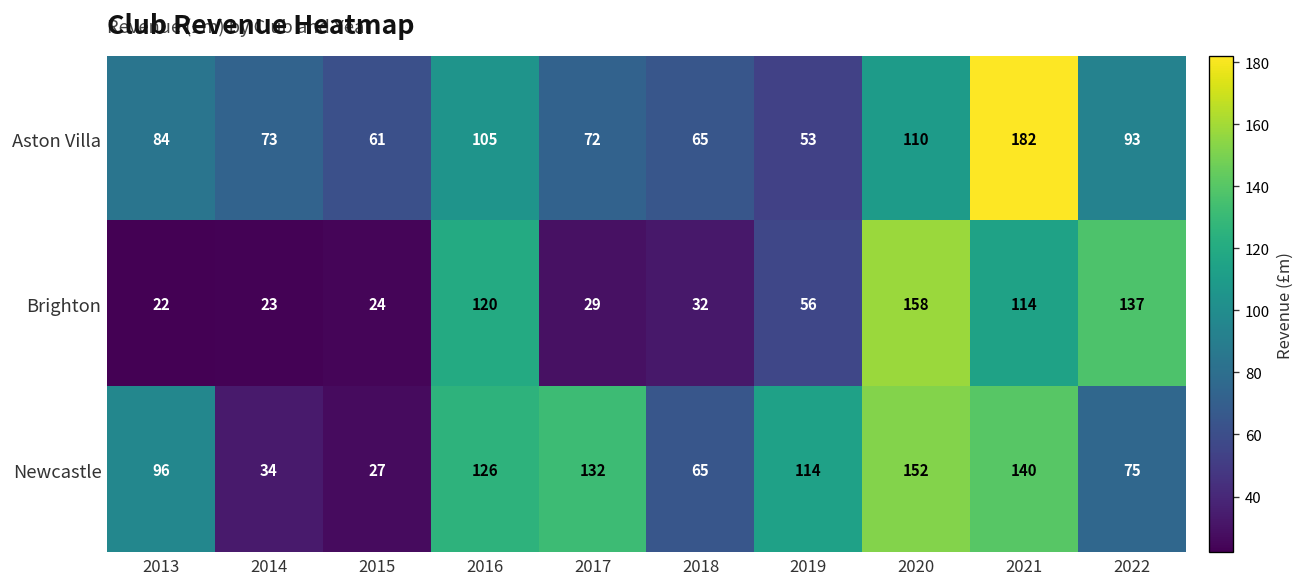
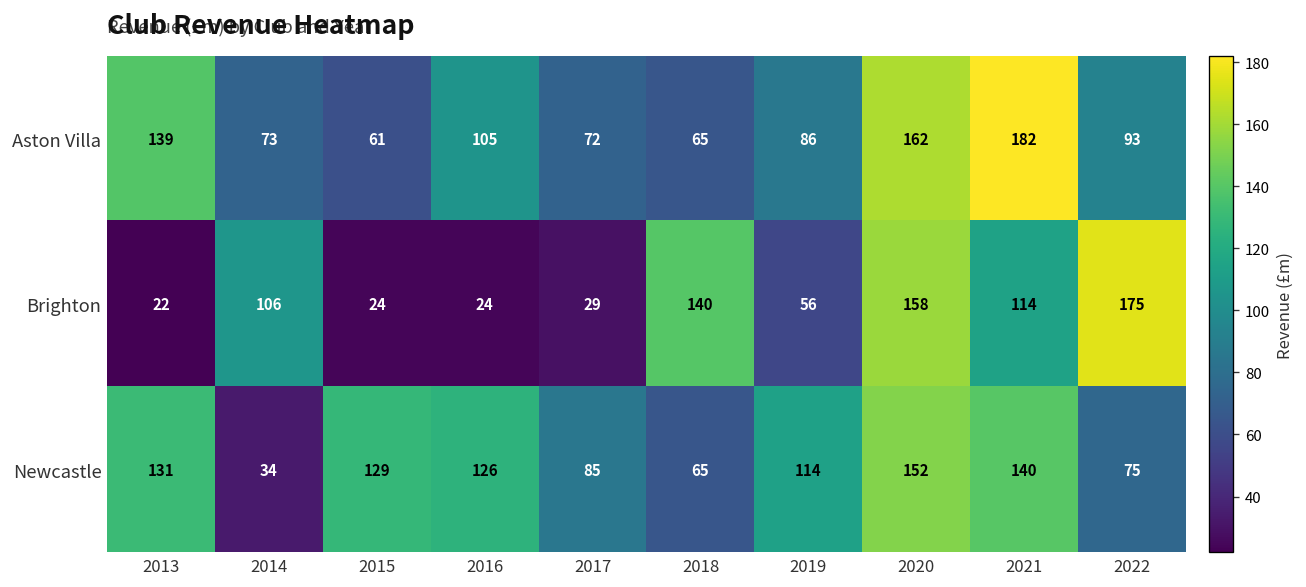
  {
    "Aston Villa": {
-     "2013": 84,
+     "2013": 139,
      "2014": 73,
      "2015": 61,
      "2016": 105,
      "2017": 72,
      "2018": 65,
-     "2019": 53,
-     "2020": 110,
+     "2019": 86,
+     "2020": 162,
      "2021": 182,
      "2022": 93
    },
    "Brighton": {
      "2013": 22,
-     "2014": 23,
+     "2014": 106,
      "2015": 24,
-     "2016": 120,
+     "2016": 24,
      "2017": 29,
-     "2018": 32,
+     "2018": 140,
      "2019": 56,
      "2020": 158,
      "2021": 114,
-     "2022": 137
+     "2022": 175
    },
    "Newcastle": {
-     "2013": 96,
+     "2013": 131,
      "2014": 34,
-     "2015": 27,
+     "2015": 129,
      "2016": 126,
-     "2017": 132,
+     "2017": 85,
      "2018": 65,
      "2019": 114,
      "2020": 152,
      "2021": 140,
      "2022": 75
    }
  }
